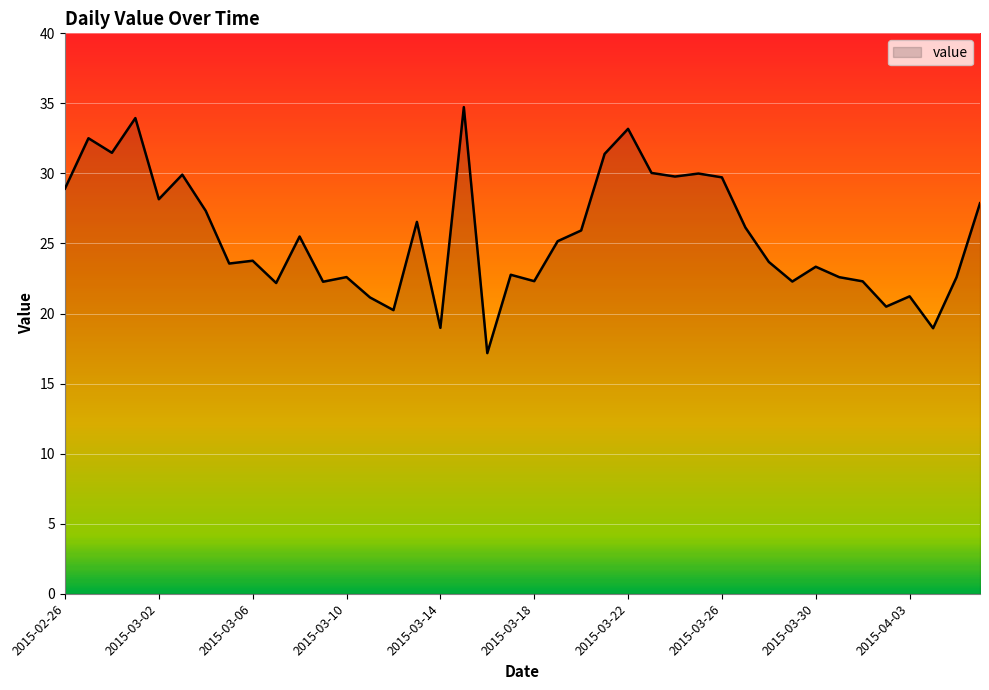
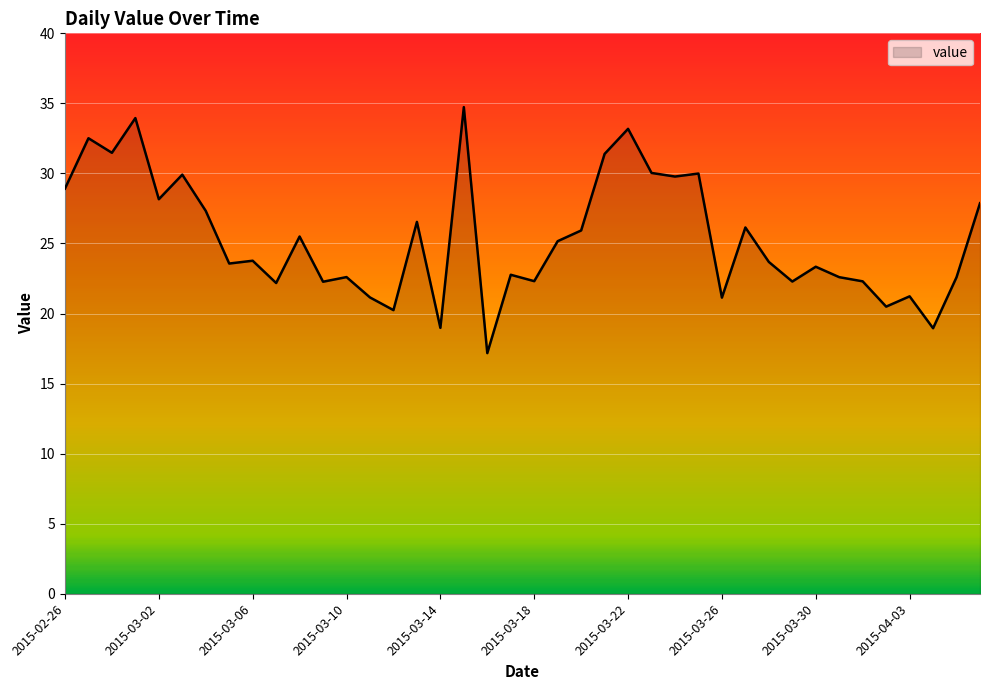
  {
    "2015-02-26": 28.9,
    "2015-03-02": 28.2,
    "2015-03-06": 23.8,
    "2015-03-10": 22.6,
    "2015-03-14": 19.0,
    "2015-03-18": 22.3,
    "2015-03-22": 33.2,
-   "2015-03-26": 29.7,
+   "2015-03-26": 21.1,
    "2015-03-30": 23.3,
    "2015-04-03": 21.2
  }
